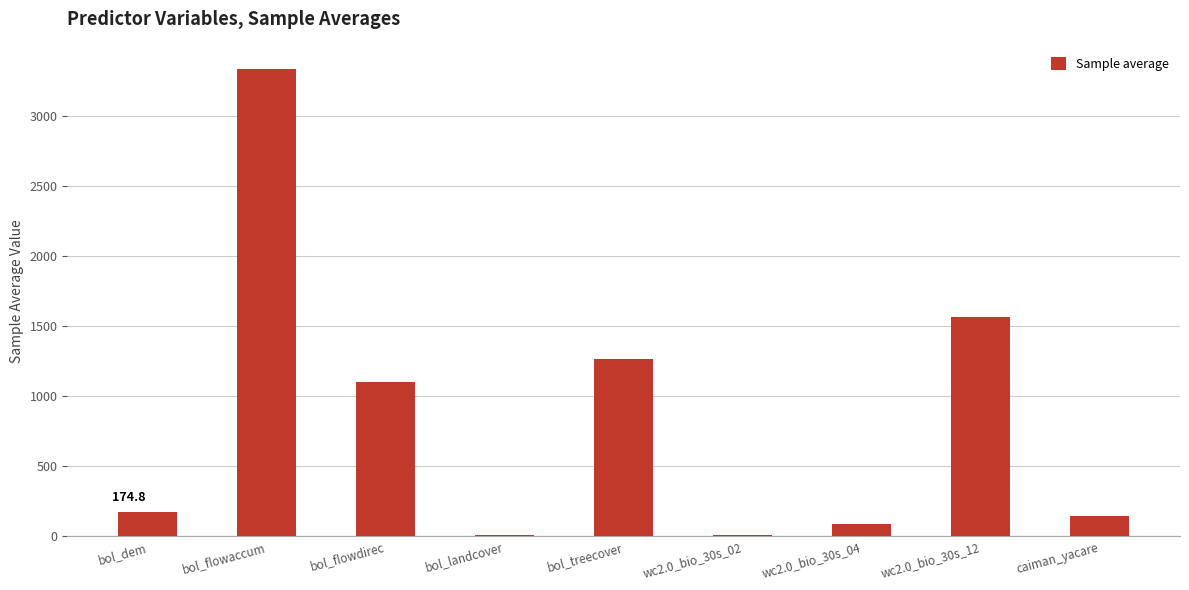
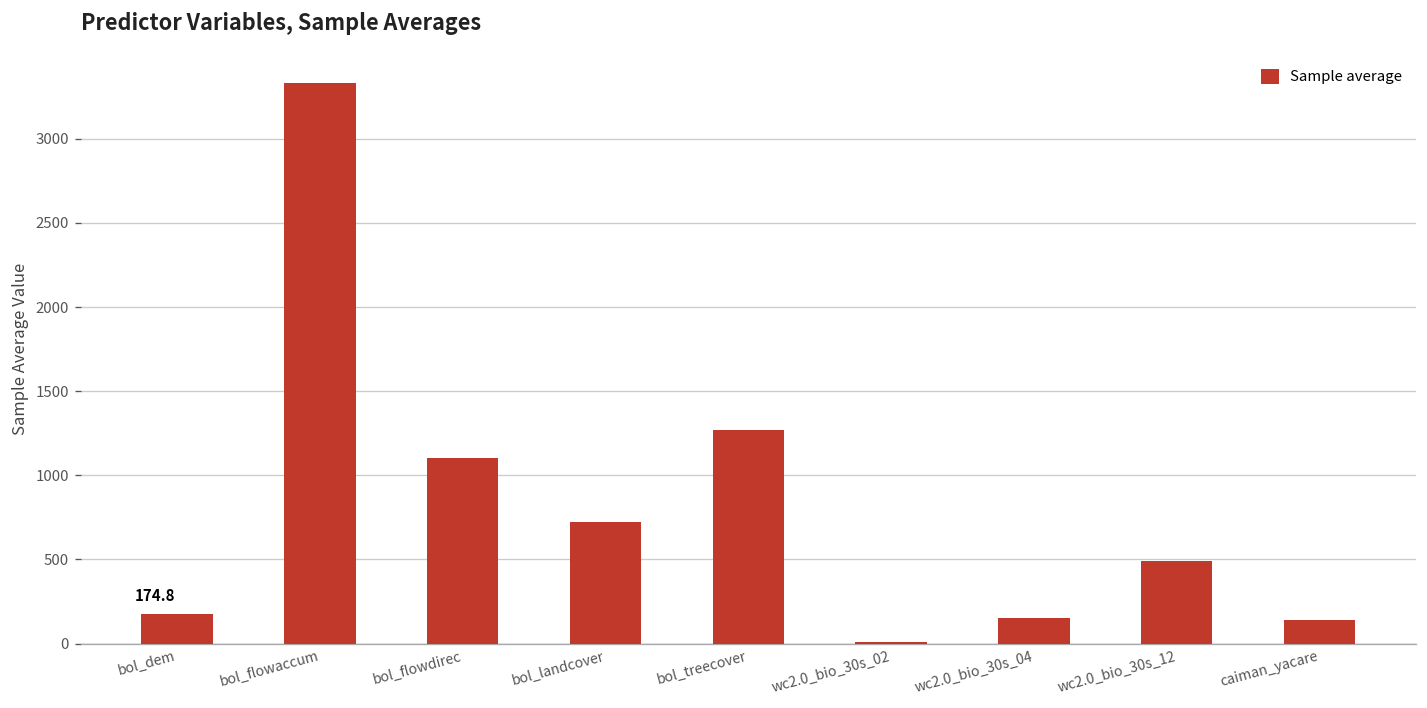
  {
    "bol_flowaccum": 3330,
    "bol_flowdirec": 1100,
-   "bol_landcover": 10,
+   "bol_landcover": 730,
    "bol_treecover": 1270,
-   "wc2.0_bio_30s_04": 80,
-   "wc2.0_bio_30s_12": 1570,
+   "wc2.0_bio_30s_04": 150,
+   "wc2.0_bio_30s_12": 490,
    "caiman_yacare": 140
  }
